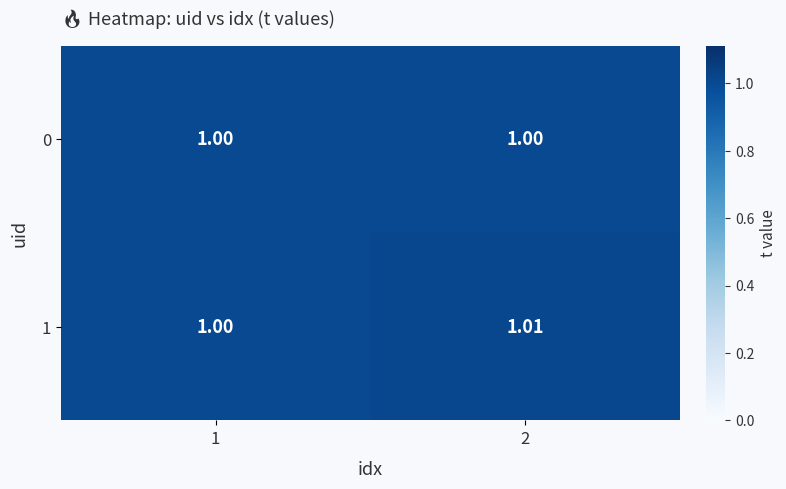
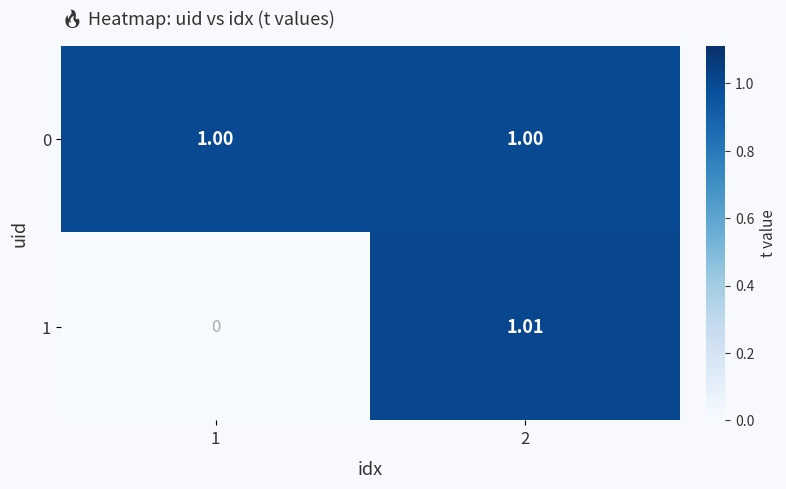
  {
    "0": {
      "1": 1.00,
      "2": 1.00
    },
    "1": {
-     "1": 1.00,
+     "1": 0,
      "2": 1.01
    }
  }
